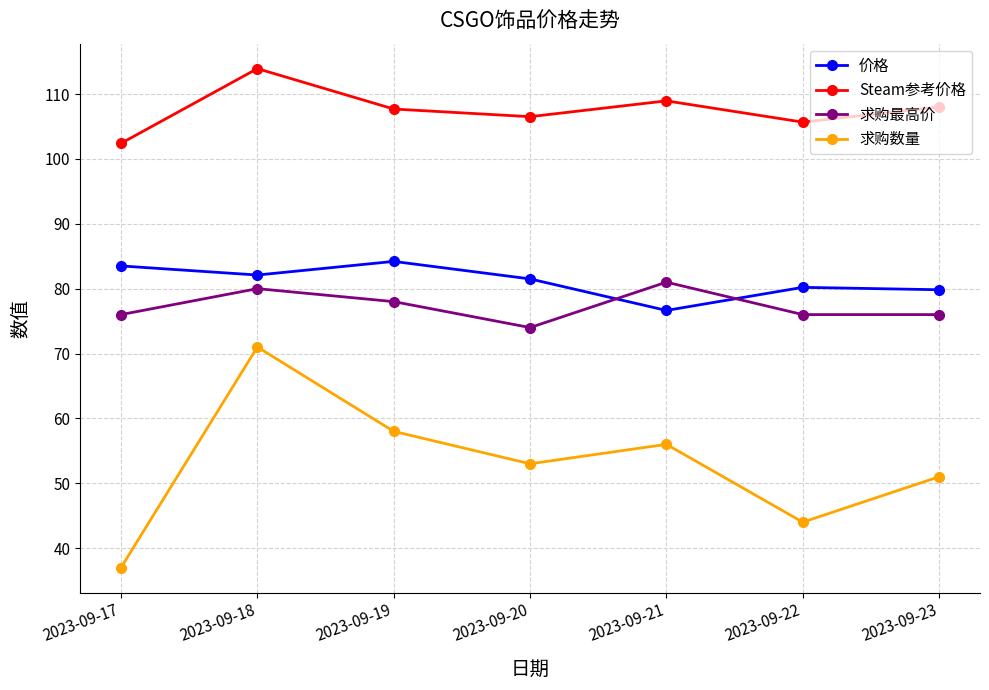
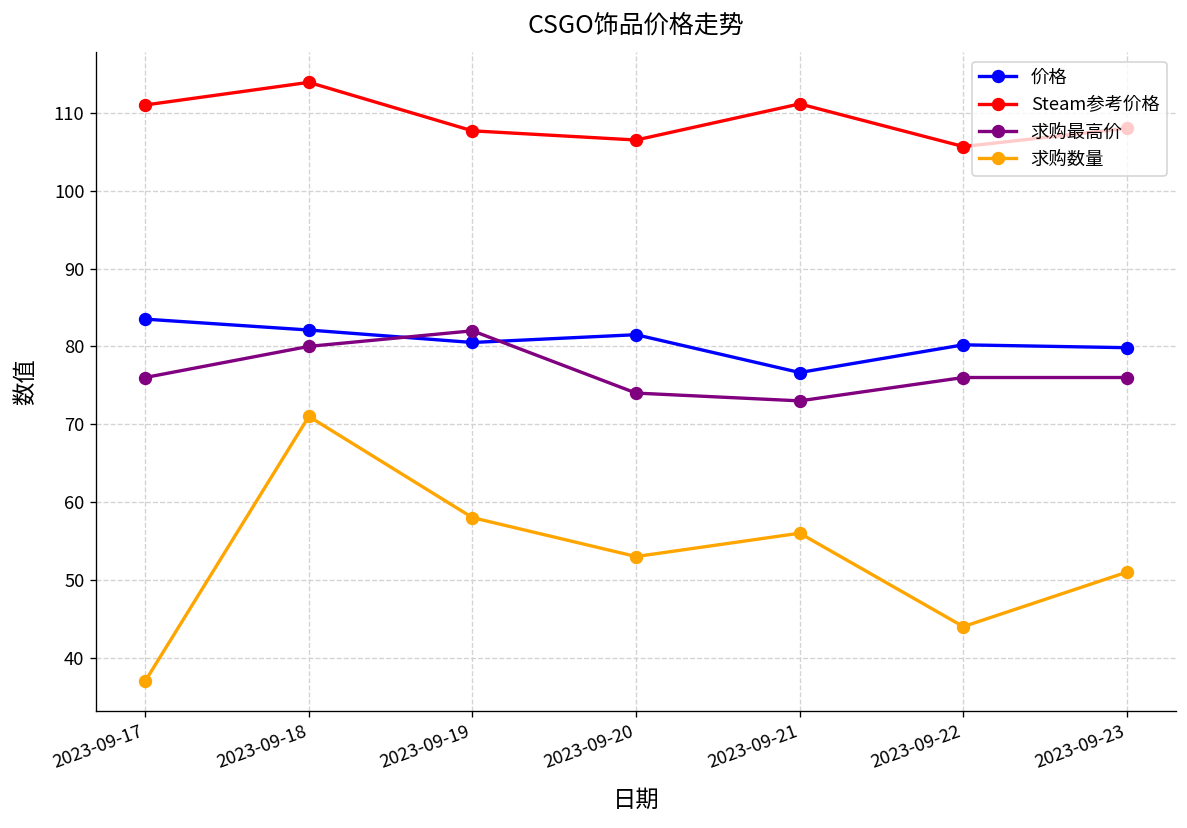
  {
    "价格": {
      "2023-09-17": 84,
      "2023-09-18": 82,
-     "2023-09-19": 84,
+     "2023-09-19": 81,
      "2023-09-20": 82,
      "2023-09-21": 77,
      "2023-09-22": 80,
      "2023-09-23": 80
    },
    "Steam参考价格": {
-     "2023-09-17": 102,
+     "2023-09-17": 111,
      "2023-09-18": 114,
      "2023-09-19": 108,
      "2023-09-20": 107,
-     "2023-09-21": 109,
+     "2023-09-21": 111,
      "2023-09-22": 106
    },
    "求购最高价": {
      "2023-09-17": 76,
      "2023-09-18": 80,
-     "2023-09-19": 78,
+     "2023-09-19": 82,
      "2023-09-20": 74,
-     "2023-09-21": 81,
+     "2023-09-21": 73,
      "2023-09-22": 76,
      "2023-09-23": 76
    },
    "求购数量": {
      "2023-09-17": 37,
      "2023-09-18": 71,
      "2023-09-19": 58,
      "2023-09-20": 53,
      "2023-09-21": 56,
      "2023-09-22": 44,
      "2023-09-23": 51
    }
  }
